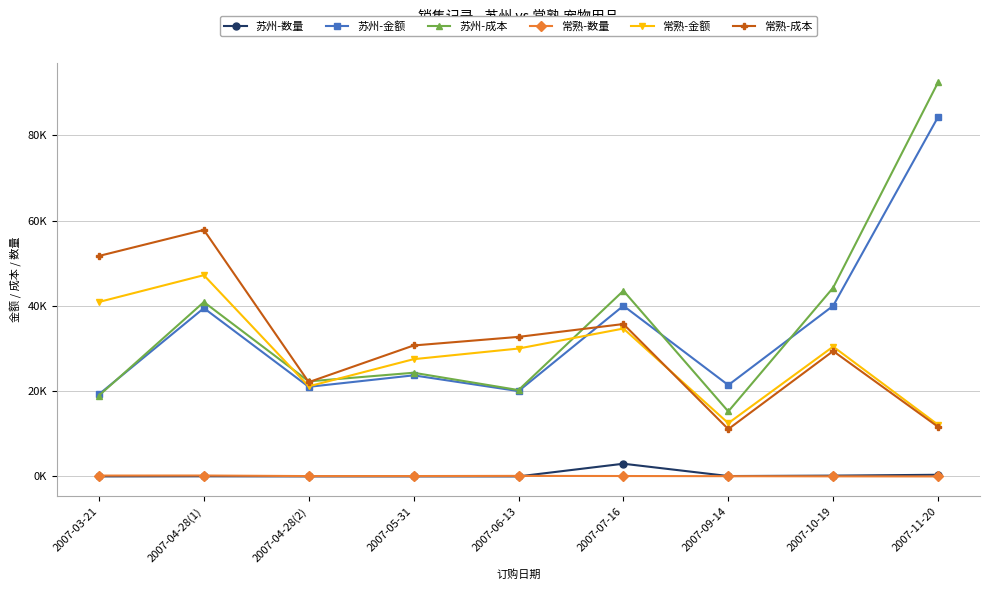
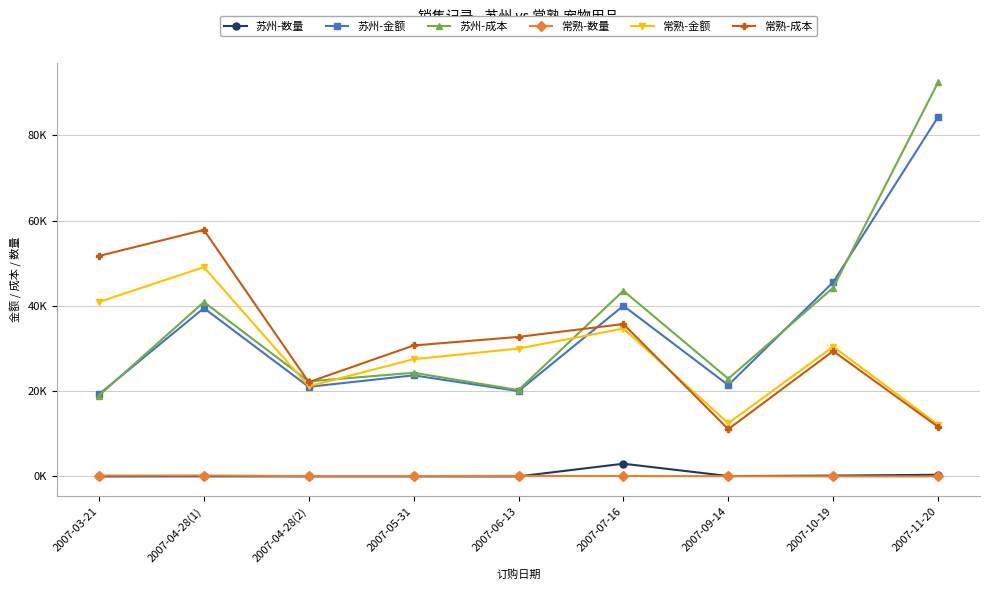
  {
    "苏州-数量": {
      "2007-07-16": 3000
    },
    "苏州-金额": {
      "2007-04-28(1)": 39000,
      "2007-05-31": 24000,
      "2007-07-16": 40000,
      "2007-09-14": 21000,
-     "2007-10-19": 40000,
+     "2007-10-19": 46000,
      "2007-11-20": 84000
    },
    "苏州-成本": {
      "2007-04-28(1)": 41000,
      "2007-05-31": 24000,
      "2007-07-16": 44000,
-     "2007-09-14": 15000,
+     "2007-09-14": 23000,
      "2007-10-19": 44000,
      "2007-11-20": 92000
    },
    "常熟-数量": {
      "2007-07-16": 0
    },
    "常熟-金额": {
      "2007-03-21": 41000,
-     "2007-04-28(1)": 47000,
+     "2007-04-28(1)": 49000,
      "2007-05-31": 27000,
      "2007-06-13": 30000,
      "2007-07-16": 35000,
      "2007-09-14": 12000,
      "2007-10-19": 30000
    },
    "常熟-成本": {
      "2007-03-21": 52000,
      "2007-04-28(1)": 58000,
      "2007-05-31": 31000,
      "2007-06-13": 33000,
      "2007-07-16": 36000,
      "2007-09-14": 11000,
      "2007-10-19": 29000
    }
  }
